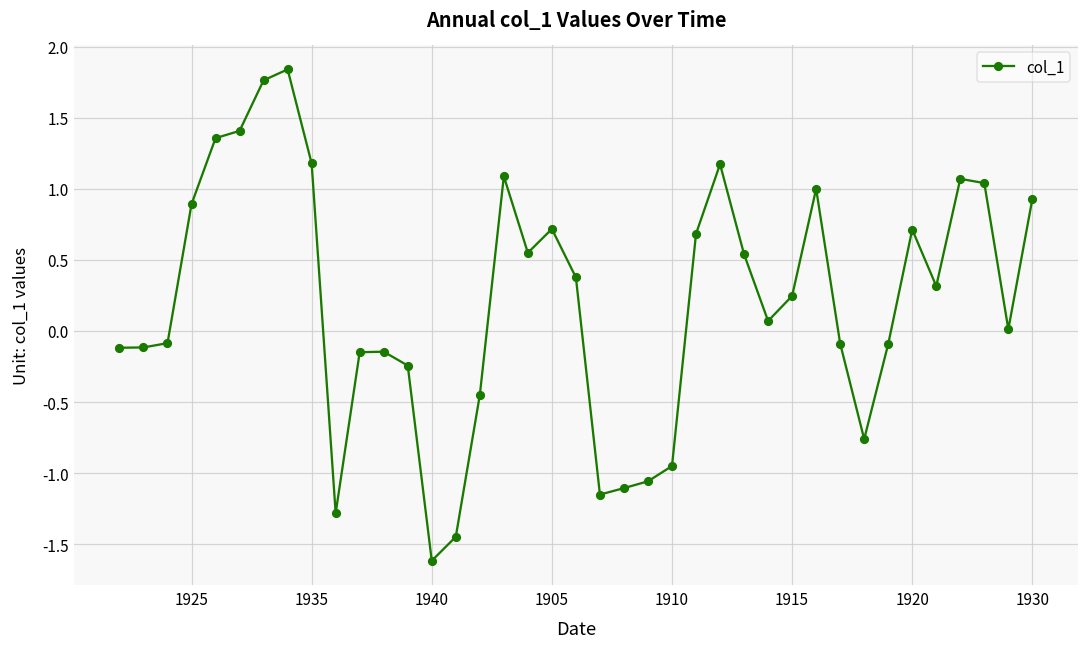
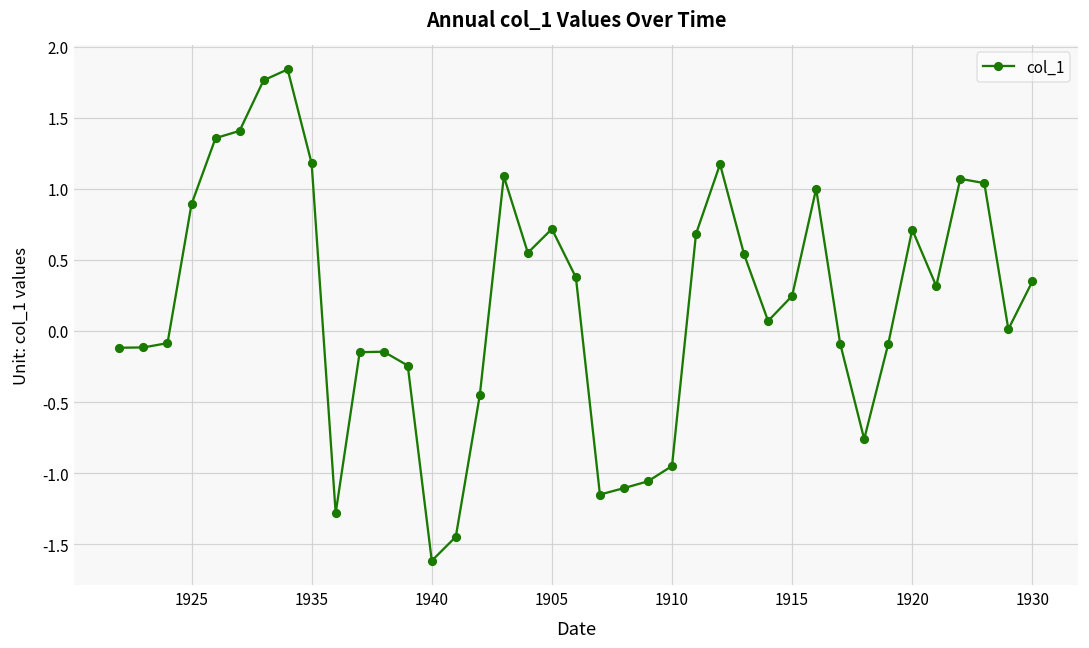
  {
    "1925": 0.89,
    "1935": 1.18,
    "1940": -1.62,
    "1905": 0.72,
    "1910": -0.95,
    "1915": 0.25,
    "1920": 0.71,
-   "1930": 0.93
+   "1930": 0.35
  }
